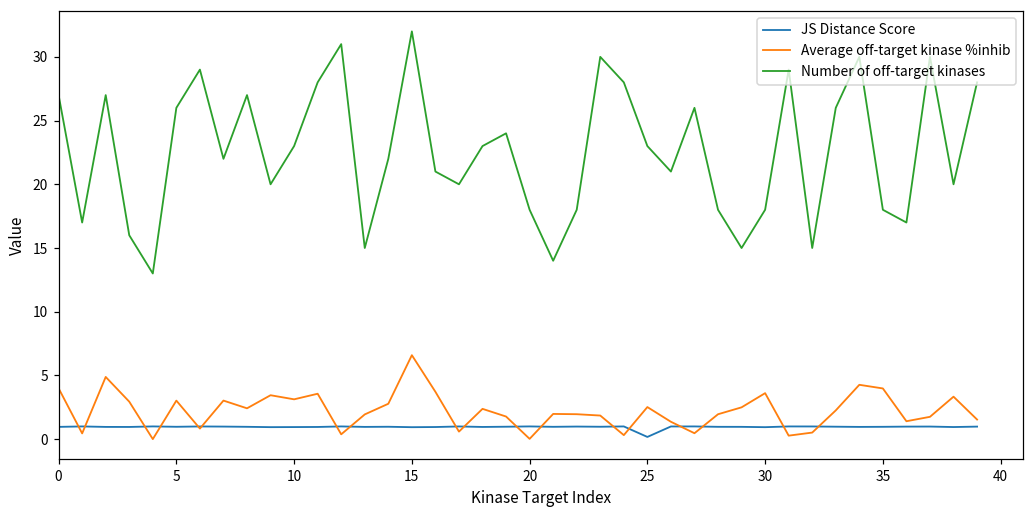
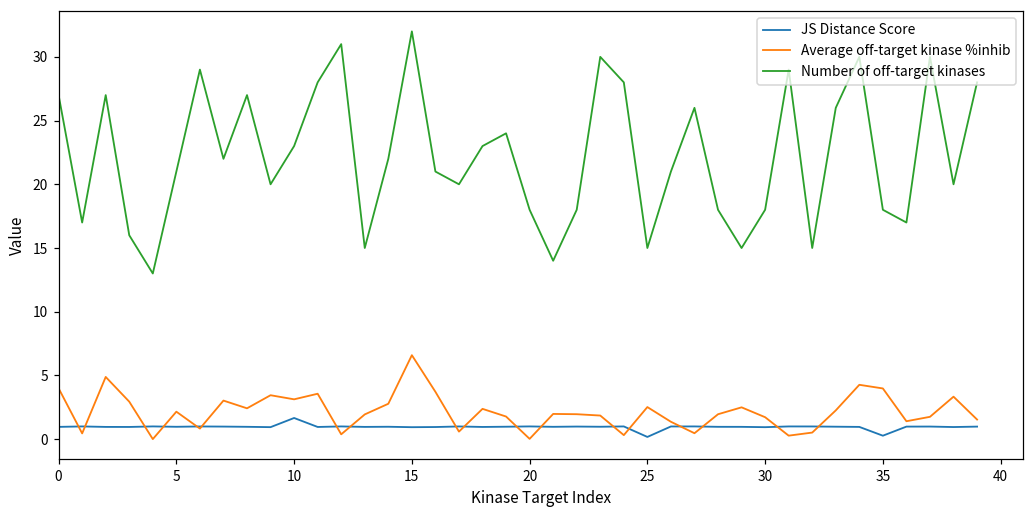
  {
    "JS Distance Score": {
      "0": 1.0,
      "5": 1.0,
-     "10": 0.9,
+     "10": 1.7,
      "15": 0.9,
      "20": 1.0,
      "25": 0.2,
      "30": 0.9,
-     "35": 1.0
+     "35": 0.3
    },
    "Average off-target kinase %inhib": {
      "0": 4.0,
-     "5": 3.0,
+     "5": 2.2,
      "10": 3.1,
      "15": 6.6,
      "20": 0.0,
      "25": 2.5,
-     "30": 3.6,
+     "30": 1.7,
      "35": 4.0
    },
    "Number of off-target kinases": {
      "0": 27,
-     "5": 26,
+     "5": 21,
      "10": 23,
      "15": 32,
      "20": 18,
-     "25": 23,
+     "25": 15,
      "30": 18,
      "35": 18
    }
  }
